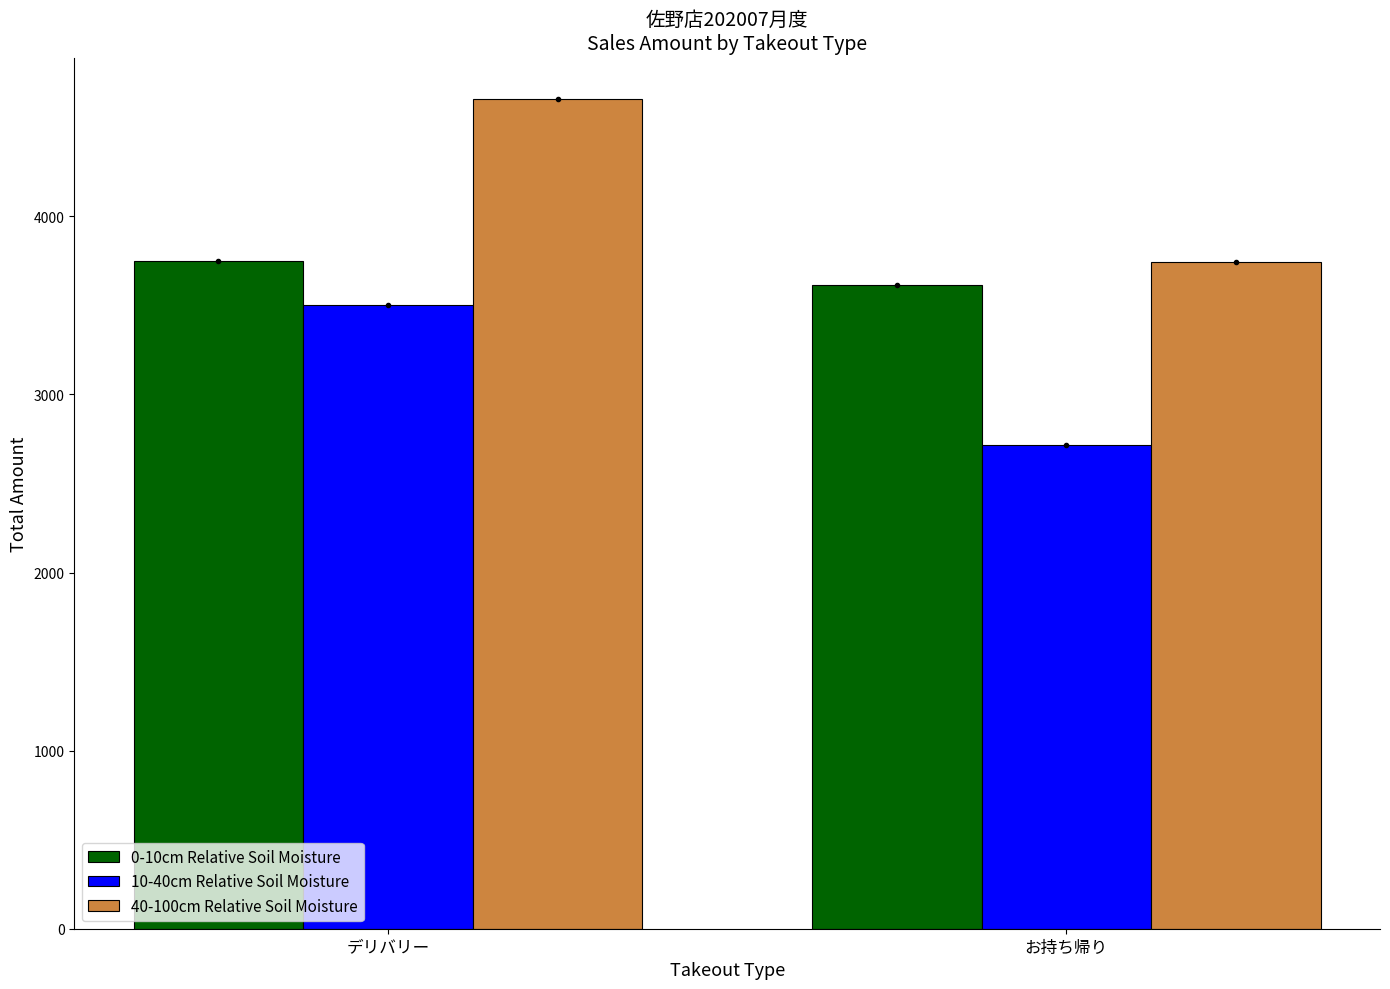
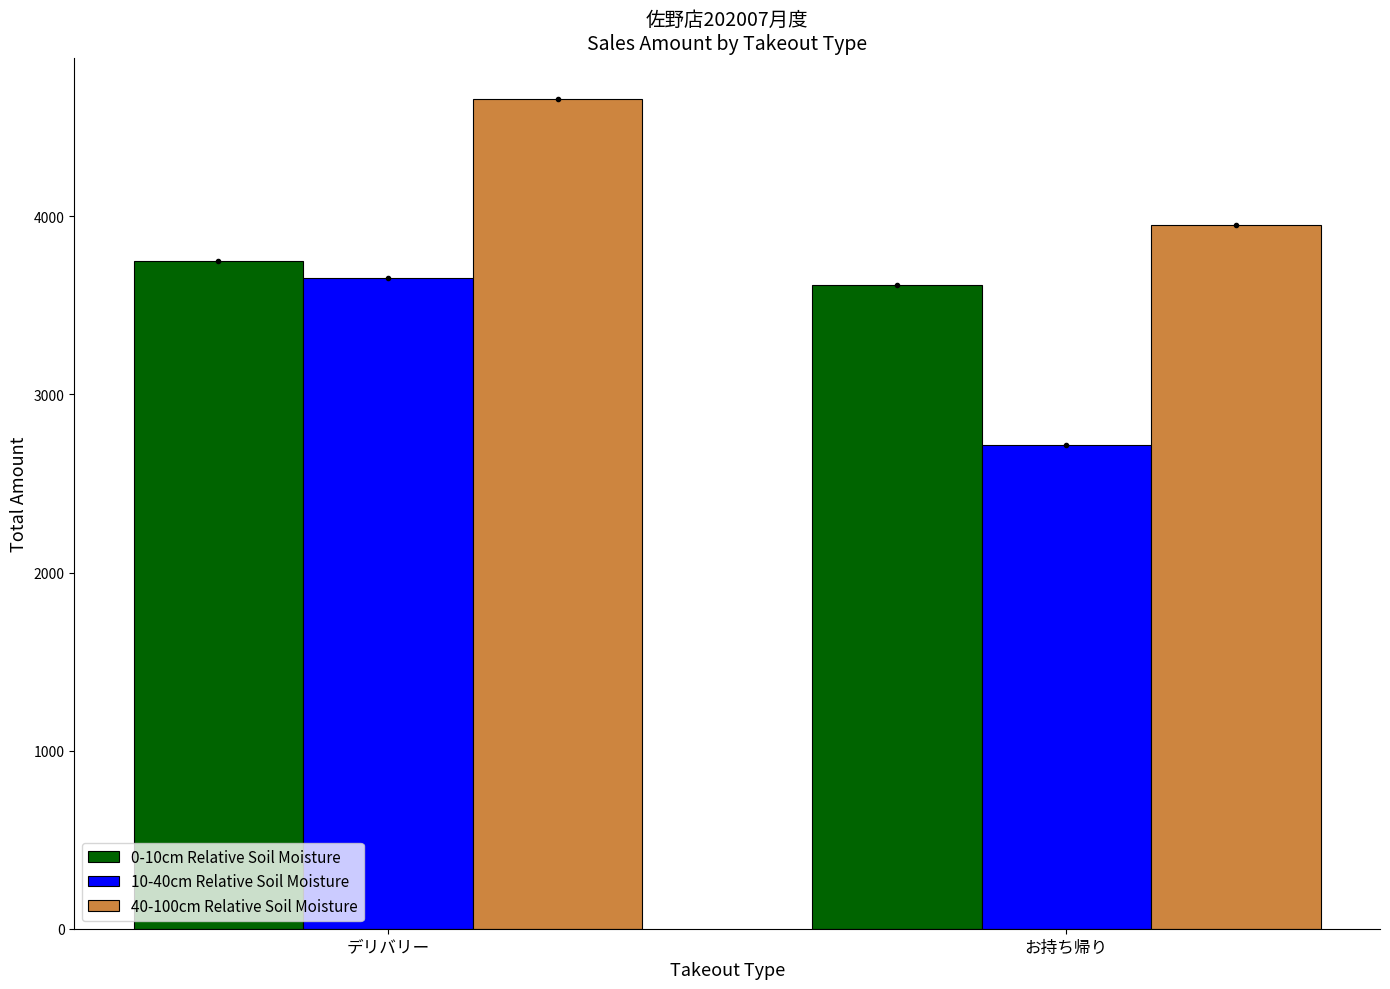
  {
    "0-10cm Relative Soil Moisture": {
      "デリバリー": 3750,
      "お持ち帰り": 3620
    },
    "10-40cm Relative Soil Moisture": {
-     "デリバリー": 3500,
+     "デリバリー": 3660,
      "お持ち帰り": 2720
    },
    "40-100cm Relative Soil Moisture": {
      "デリバリー": 4660,
-     "お持ち帰り": 3740
+     "お持ち帰り": 3950
    }
  }
